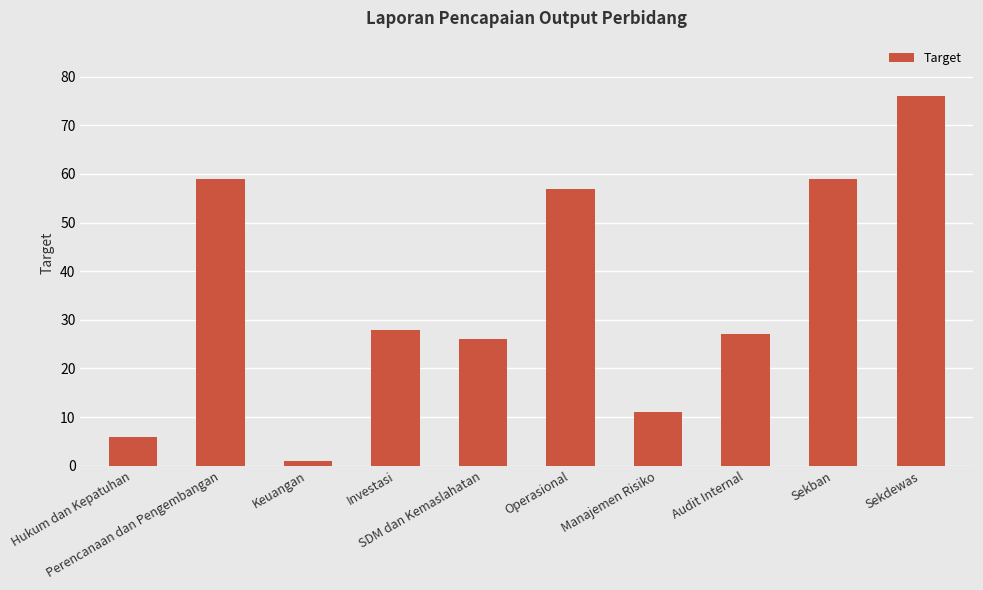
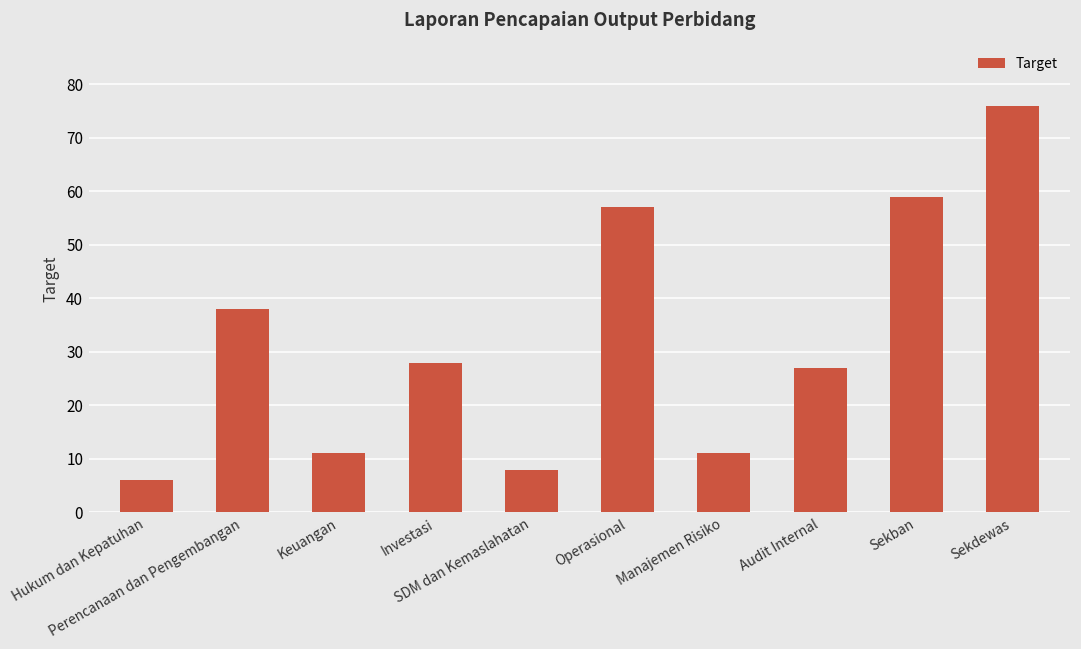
  {
    "Hukum dan Kepatuhan": 6,
-   "Perencanaan dan Pengembangan": 59,
-   "Keuangan": 1,
+   "Perencanaan dan Pengembangan": 38,
+   "Keuangan": 11,
    "Investasi": 28,
-   "SDM dan Kemaslahatan": 26,
+   "SDM dan Kemaslahatan": 8,
    "Operasional": 57,
    "Manajemen Risiko": 11,
    "Audit Internal": 27,
    "Sekban": 59,
    "Sekdewas": 76
  }
